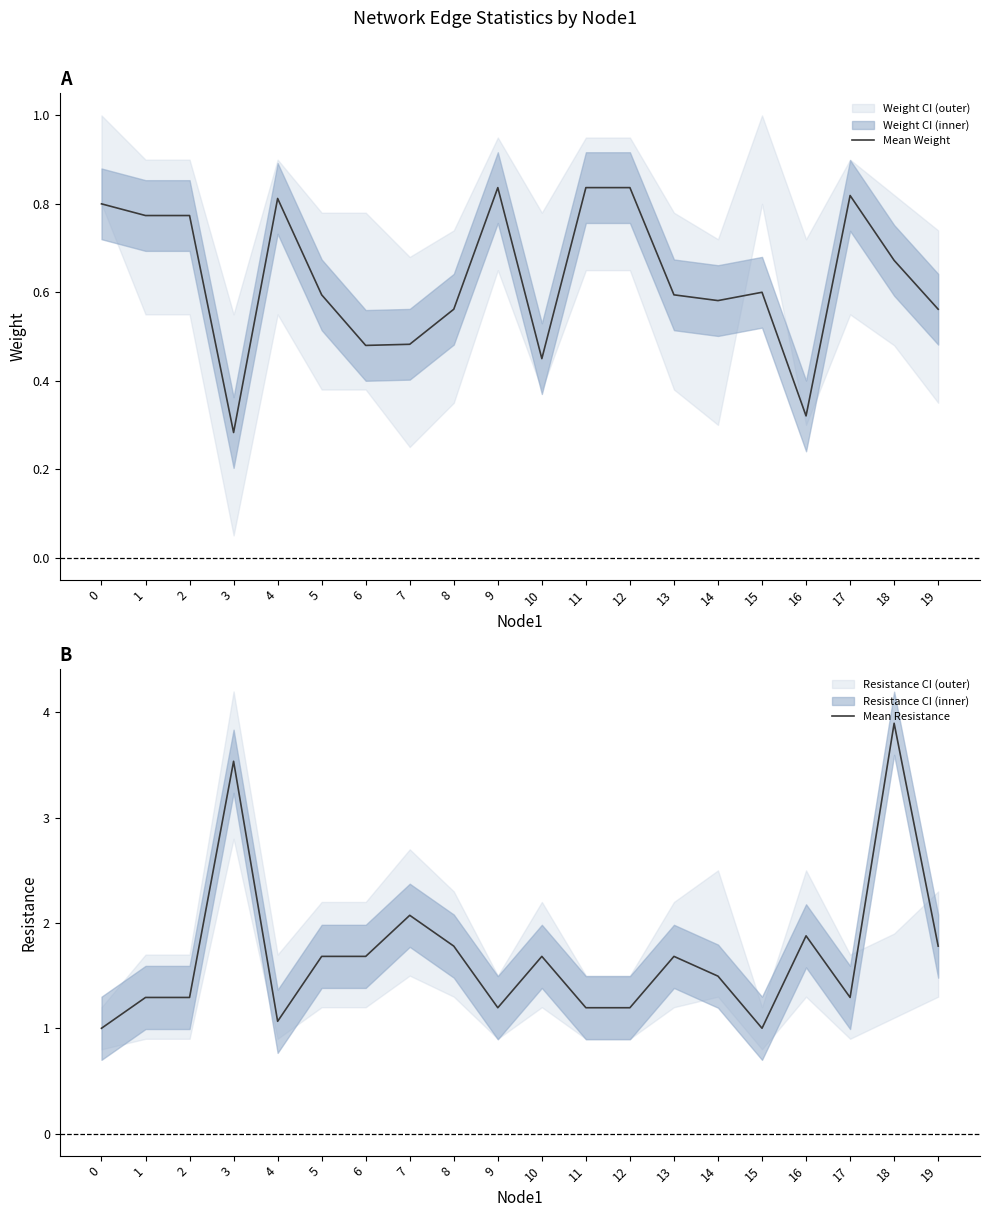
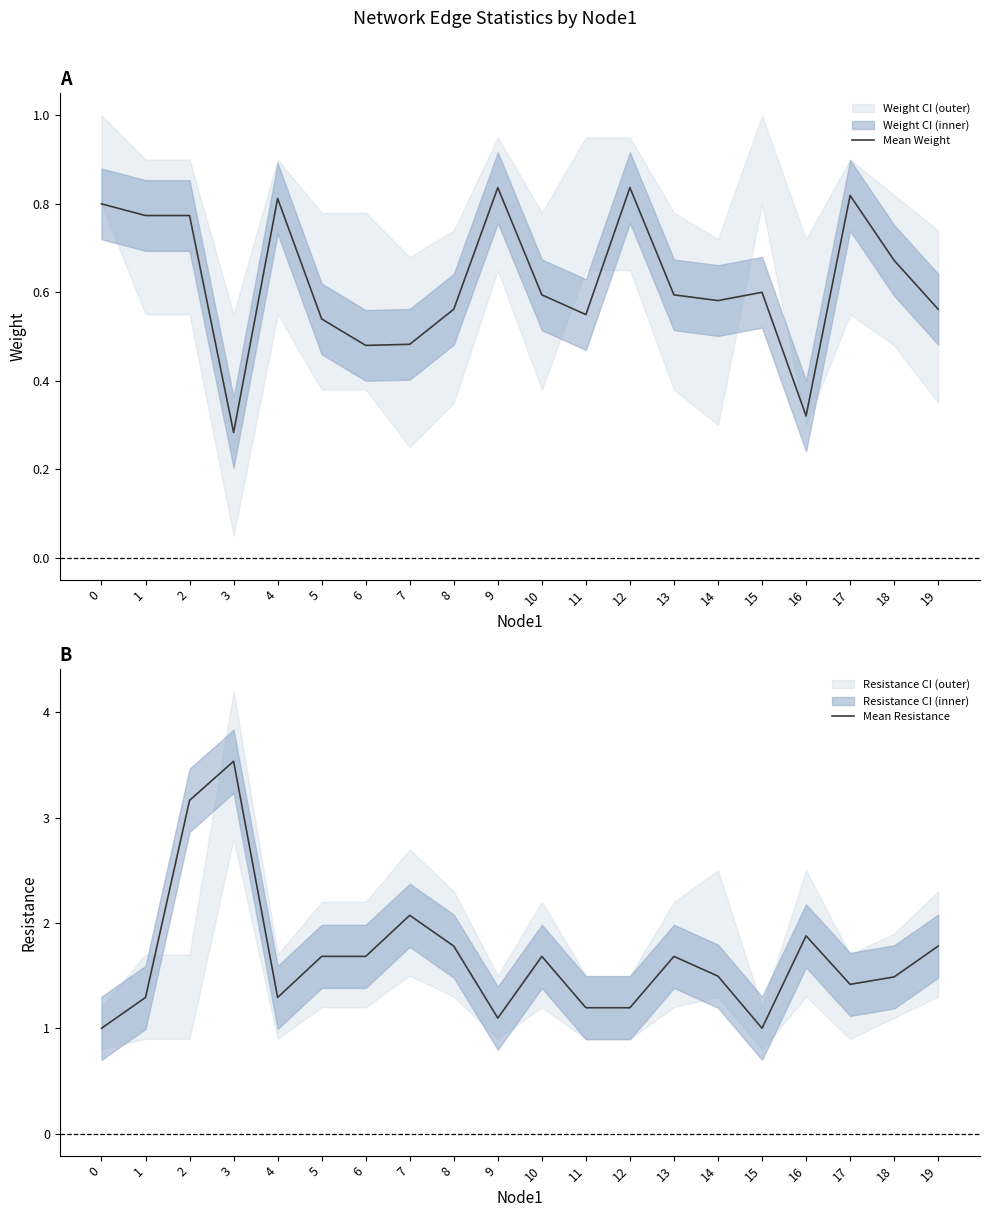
  {
    "A": {
      "Mean Weight": {
        "0": 0.80,
        "1": 0.77,
        "2": 0.77,
        "3": 0.28,
        "4": 0.81,
-       "5": 0.59,
+       "5": 0.54,
        "6": 0.48,
        "7": 0.48,
        "8": 0.56,
        "9": 0.84,
-       "10": 0.45,
-       "11": 0.84,
+       "10": 0.59,
+       "11": 0.55,
        "12": 0.84,
        "13": 0.59,
        "14": 0.58,
        "15": 0.60,
        "16": 0.32,
        "17": 0.82,
        "18": 0.67,
        "19": 0.56
      }
    },
    "B": {
      "Mean Resistance": {
        "0": 1.00,
        "1": 1.29,
-       "2": 1.29,
+       "2": 3.17,
        "3": 3.54,
-       "4": 1.07,
+       "4": 1.29,
        "5": 1.68,
        "6": 1.68,
        "7": 2.07,
        "8": 1.78,
-       "9": 1.20,
+       "9": 1.10,
        "10": 1.68,
        "11": 1.20,
        "12": 1.20,
        "13": 1.68,
        "14": 1.50,
        "15": 1.00,
        "16": 1.88,
-       "17": 1.29,
-       "18": 3.90,
+       "17": 1.42,
+       "18": 1.49,
        "19": 1.78
      }
    }
  }
